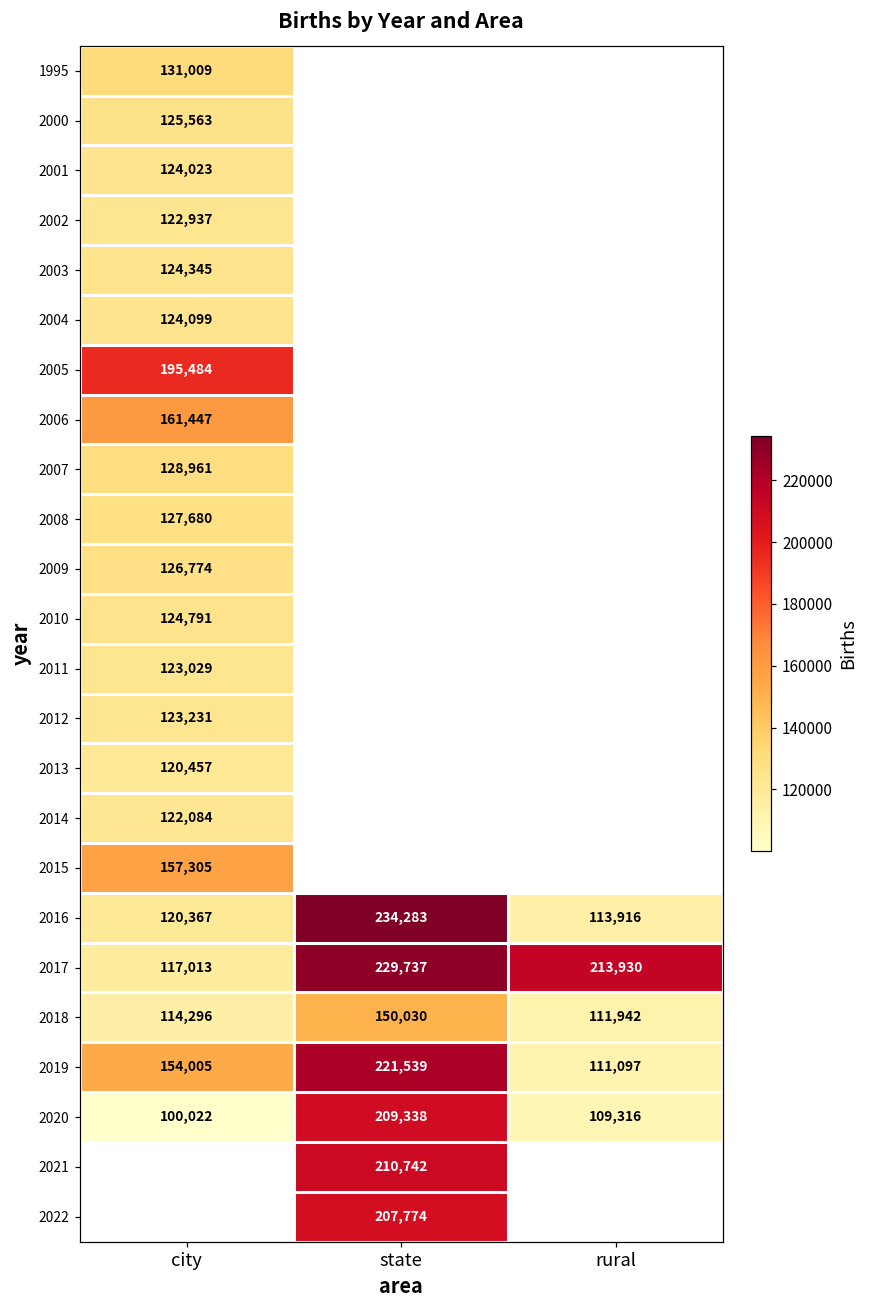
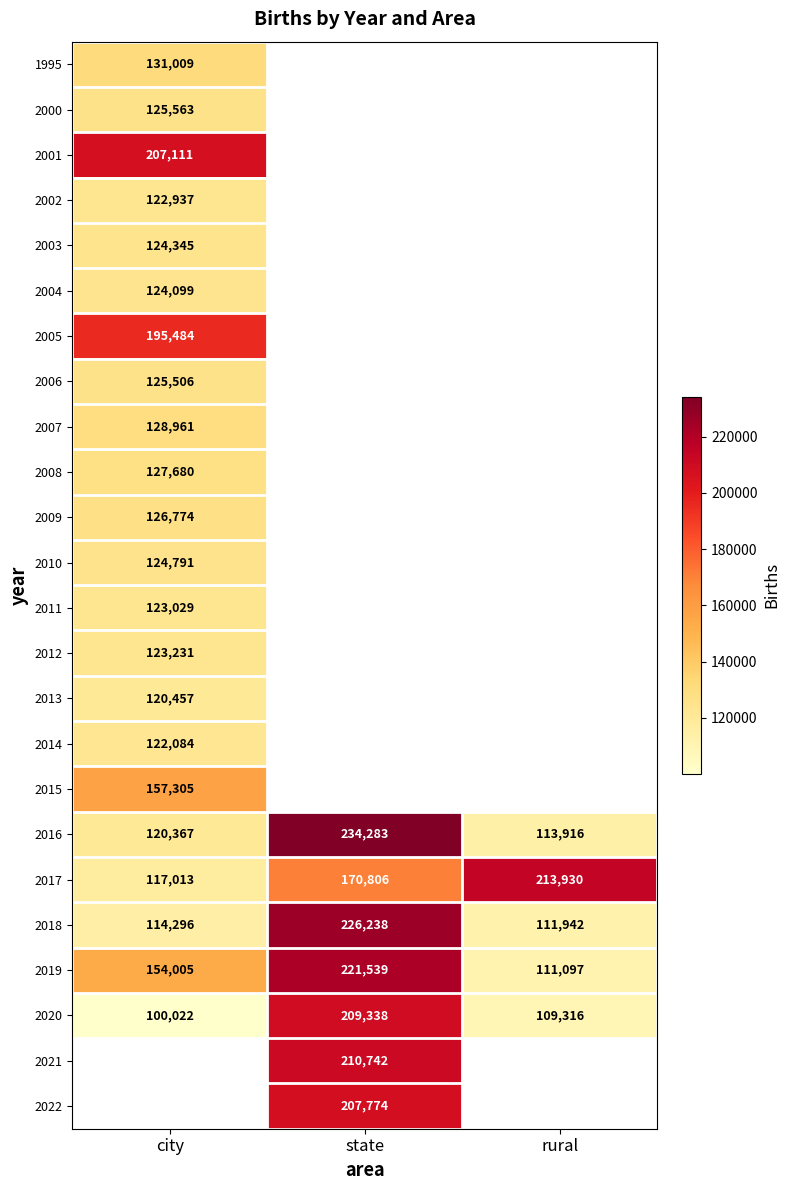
  {
    "1995": {
      "city": "131,009"
    },
    "2000": {
      "city": "125,563"
    },
    "2001": {
-     "city": "124,023"
+     "city": "207,111"
    },
    "2002": {
      "city": "122,937"
    },
    "2003": {
      "city": "124,345"
    },
    "2004": {
      "city": "124,099"
    },
    "2005": {
      "city": "195,484"
    },
    "2006": {
-     "city": "161,447"
+     "city": "125,506"
    },
    "2007": {
      "city": "128,961"
    },
    "2008": {
      "city": "127,680"
    },
    "2009": {
      "city": "126,774"
    },
    "2010": {
      "city": "124,791"
    },
    "2011": {
      "city": "123,029"
    },
    "2012": {
      "city": "123,231"
    },
    "2013": {
      "city": "120,457"
    },
    "2014": {
      "city": "122,084"
    },
    "2015": {
      "city": "157,305"
    },
    "2016": {
      "city": "120,367",
      "state": "234,283",
      "rural": "113,916"
    },
    "2017": {
      "city": "117,013",
-     "state": "229,737",
+     "state": "170,806",
      "rural": "213,930"
    },
    "2018": {
      "city": "114,296",
-     "state": "150,030",
+     "state": "226,238",
      "rural": "111,942"
    },
    "2019": {
      "city": "154,005",
      "state": "221,539",
      "rural": "111,097"
    },
    "2020": {
      "city": "100,022",
      "state": "209,338",
      "rural": "109,316"
    },
    "2021": {
      "state": "210,742"
    },
    "2022": {
      "state": "207,774"
    }
  }
